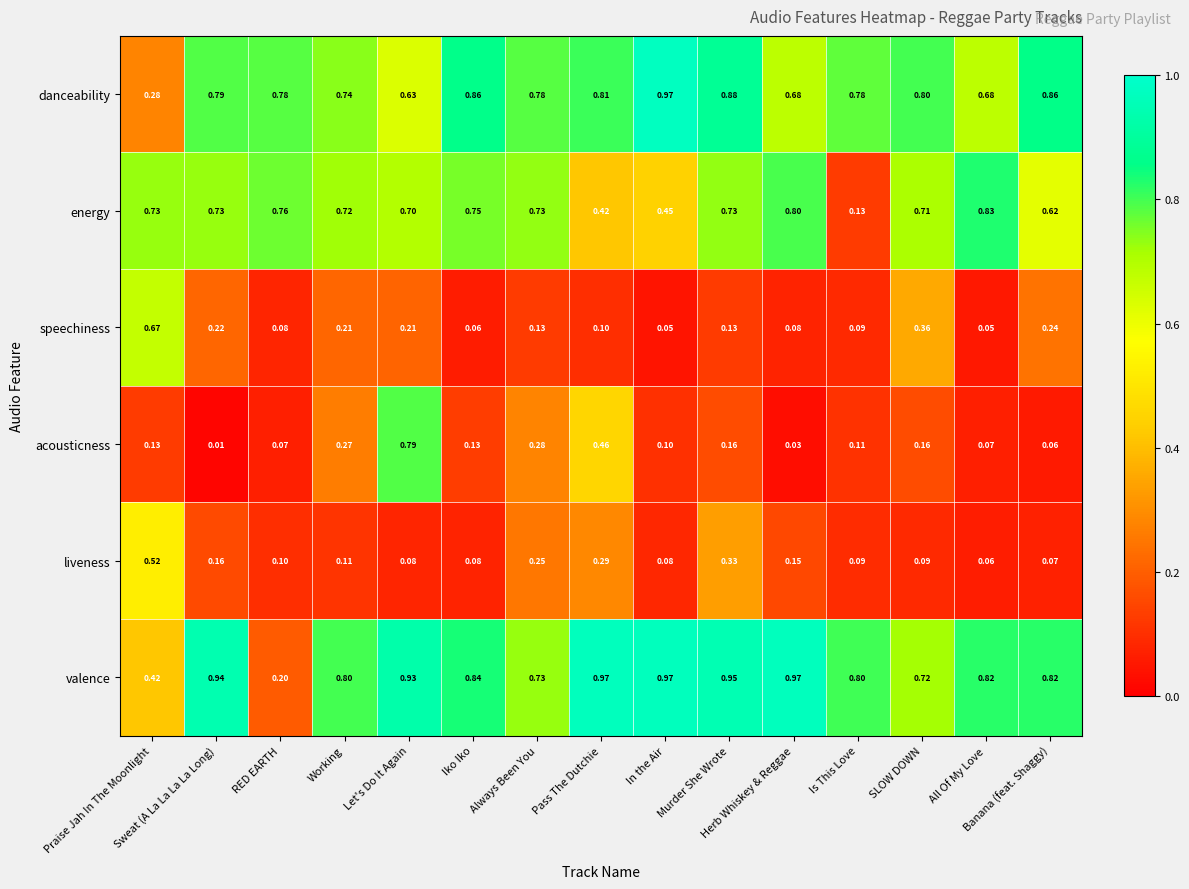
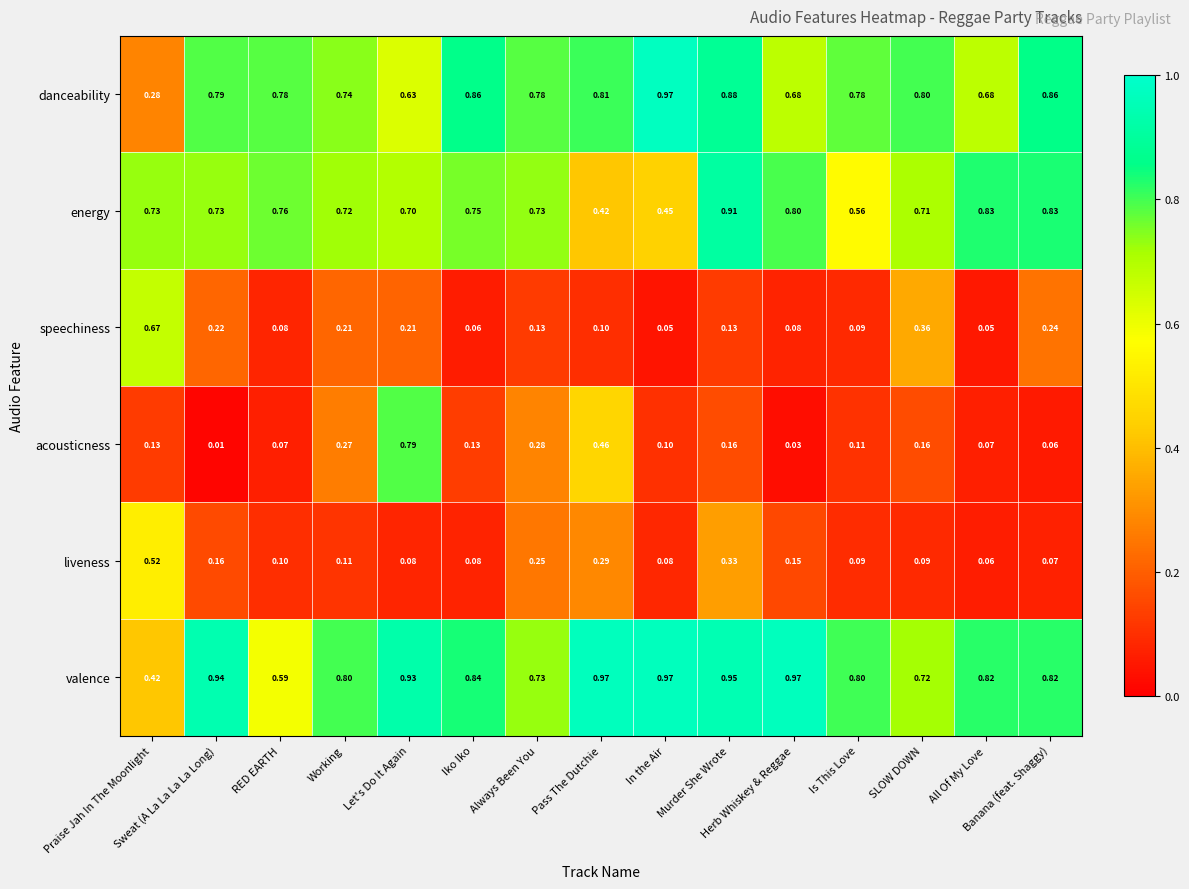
  {
    "danceability": {
      "Praise Jah In The Moonlight": 0.28,
      "Sweat (A La La La La Long)": 0.79,
      "RED EARTH": 0.78,
      "Working": 0.74,
      "Let's Do It Again": 0.63,
      "Iko Iko": 0.86,
      "Always Been You": 0.78,
      "Pass The Dutchie": 0.81,
      "In the Air": 0.97,
      "Murder She Wrote": 0.88,
      "Herb Whiskey & Reggae": 0.68,
      "Is This Love": 0.78,
      "SLOW DOWN": 0.80,
      "All Of My Love": 0.68,
      "Banana (feat. Shaggy)": 0.86
    },
    "energy": {
      "Praise Jah In The Moonlight": 0.73,
      "Sweat (A La La La La Long)": 0.73,
      "RED EARTH": 0.76,
      "Working": 0.72,
      "Let's Do It Again": 0.70,
      "Iko Iko": 0.75,
      "Always Been You": 0.73,
      "Pass The Dutchie": 0.42,
      "In the Air": 0.45,
-     "Murder She Wrote": 0.73,
+     "Murder She Wrote": 0.91,
      "Herb Whiskey & Reggae": 0.80,
-     "Is This Love": 0.13,
+     "Is This Love": 0.56,
      "SLOW DOWN": 0.71,
      "All Of My Love": 0.83,
-     "Banana (feat. Shaggy)": 0.62
+     "Banana (feat. Shaggy)": 0.83
    },
    "speechiness": {
      "Praise Jah In The Moonlight": 0.67,
      "Sweat (A La La La La Long)": 0.22,
      "RED EARTH": 0.08,
      "Working": 0.21,
      "Let's Do It Again": 0.21,
      "Iko Iko": 0.06,
      "Always Been You": 0.13,
      "Pass The Dutchie": 0.10,
      "In the Air": 0.05,
      "Murder She Wrote": 0.13,
      "Herb Whiskey & Reggae": 0.08,
      "Is This Love": 0.09,
      "SLOW DOWN": 0.36,
      "All Of My Love": 0.05,
      "Banana (feat. Shaggy)": 0.24
    },
    "acousticness": {
      "Praise Jah In The Moonlight": 0.13,
      "Sweat (A La La La La Long)": 0.01,
      "RED EARTH": 0.07,
      "Working": 0.27,
      "Let's Do It Again": 0.79,
      "Iko Iko": 0.13,
      "Always Been You": 0.28,
      "Pass The Dutchie": 0.46,
      "In the Air": 0.10,
      "Murder She Wrote": 0.16,
      "Herb Whiskey & Reggae": 0.03,
      "Is This Love": 0.11,
      "SLOW DOWN": 0.16,
      "All Of My Love": 0.07,
      "Banana (feat. Shaggy)": 0.06
    },
    "liveness": {
      "Praise Jah In The Moonlight": 0.52,
      "Sweat (A La La La La Long)": 0.16,
      "RED EARTH": 0.10,
      "Working": 0.11,
      "Let's Do It Again": 0.08,
      "Iko Iko": 0.08,
      "Always Been You": 0.25,
      "Pass The Dutchie": 0.29,
      "In the Air": 0.08,
      "Murder She Wrote": 0.33,
      "Herb Whiskey & Reggae": 0.15,
      "Is This Love": 0.09,
      "SLOW DOWN": 0.09,
      "All Of My Love": 0.06,
      "Banana (feat. Shaggy)": 0.07
    },
    "valence": {
      "Praise Jah In The Moonlight": 0.42,
      "Sweat (A La La La La Long)": 0.94,
-     "RED EARTH": 0.20,
+     "RED EARTH": 0.59,
      "Working": 0.80,
      "Let's Do It Again": 0.93,
      "Iko Iko": 0.84,
      "Always Been You": 0.73,
      "Pass The Dutchie": 0.97,
      "In the Air": 0.97,
      "Murder She Wrote": 0.95,
      "Herb Whiskey & Reggae": 0.97,
      "Is This Love": 0.80,
      "SLOW DOWN": 0.72,
      "All Of My Love": 0.82,
      "Banana (feat. Shaggy)": 0.82
    }
  }
